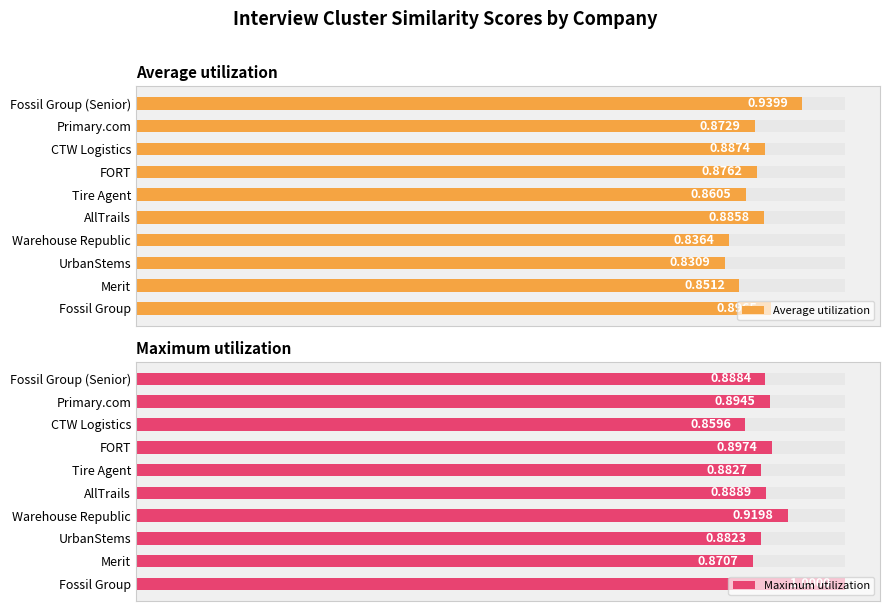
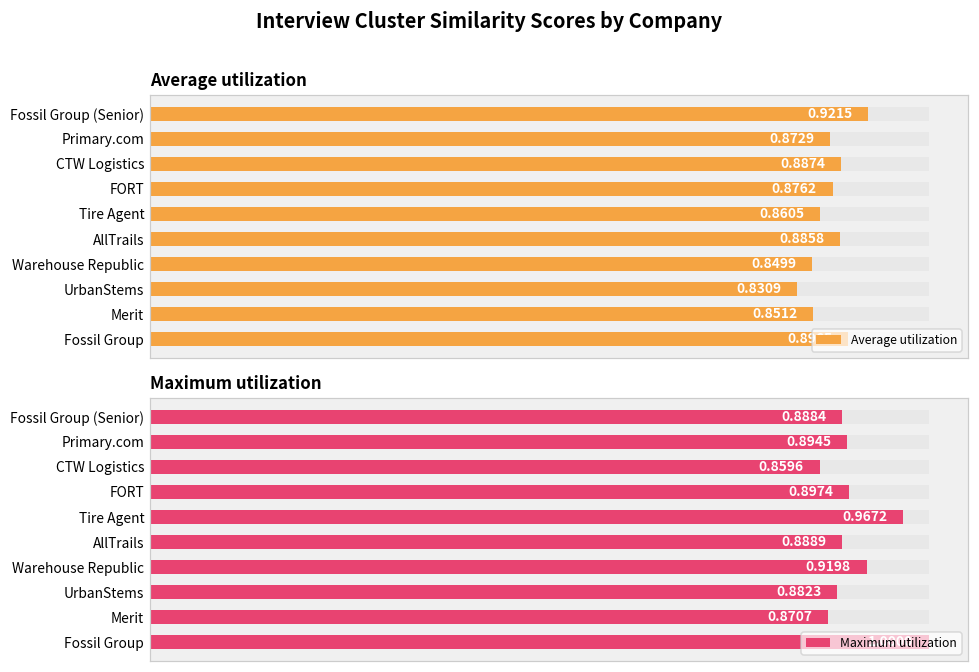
  {
    "Average utilization": {
      "Average utilization": {
-       "Fossil Group (Senior)": 0.9399,
-       "Warehouse Republic": 0.8364
+       "Fossil Group (Senior)": 0.9215,
+       "Warehouse Republic": 0.8499
      }
    },
    "Maximum utilization": {
      "Maximum utilization": {
-       "Tire Agent": 0.8827
+       "Tire Agent": 0.9672
      }
    }
  }
